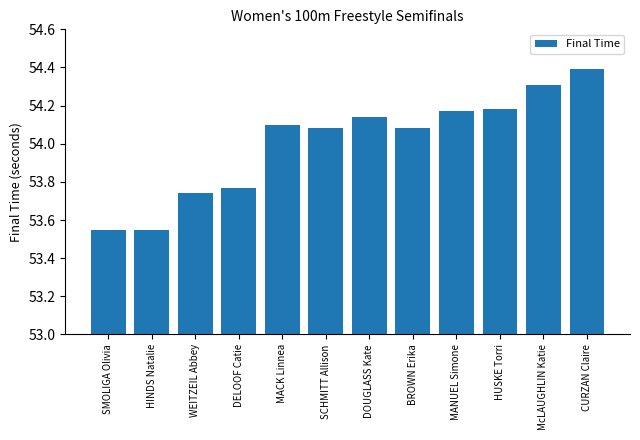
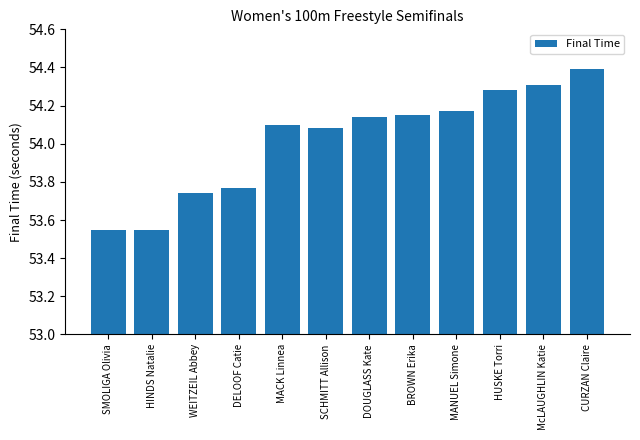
  {
    "SMOLIGA Olivia": 53.55,
    "HINDS Natalie": 53.55,
    "WEITZEIL Abbey": 53.74,
    "DELOOF Catie": 53.77,
    "MACK Linnea": 54.10,
    "SCHMITT Allison": 54.08,
    "DOUGLASS Kate": 54.14,
-   "BROWN Erika": 54.08,
+   "BROWN Erika": 54.15,
    "MANUEL Simone": 54.17,
-   "HUSKE Torri": 54.18,
+   "HUSKE Torri": 54.28,
    "McLAUGHLIN Katie": 54.31,
    "CURZAN Claire": 54.39
  }
